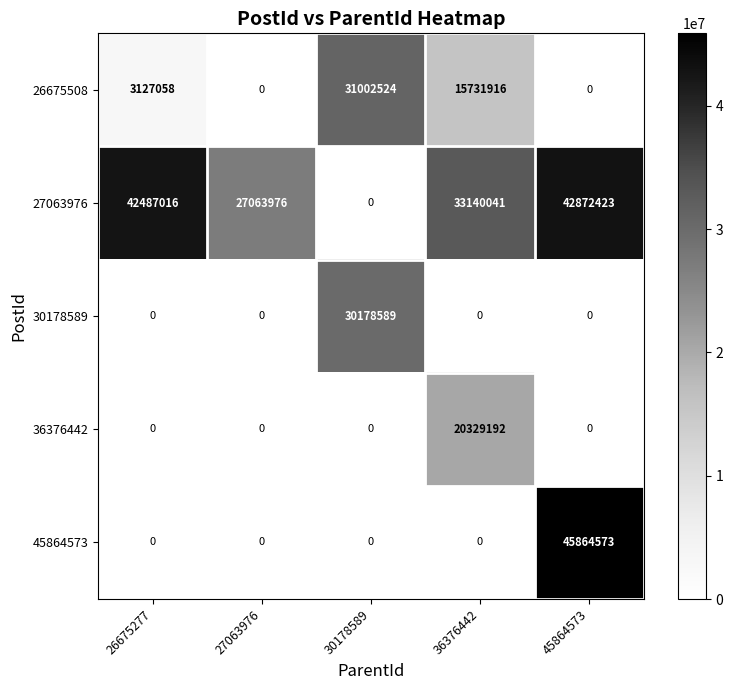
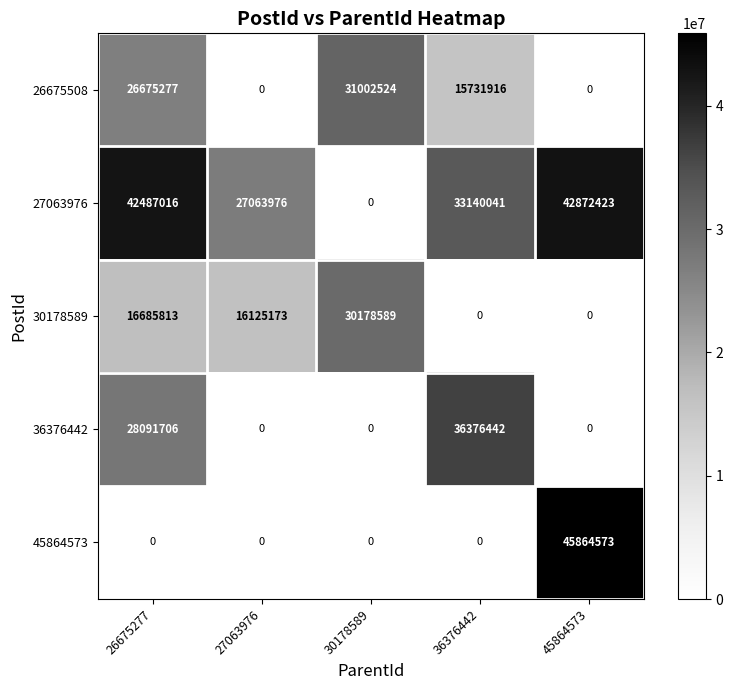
  {
    "26675508": {
-     "26675277": 3127058,
+     "26675277": 26675277,
      "27063976": 0,
      "30178589": 31002524,
      "36376442": 15731916,
      "45864573": 0
    },
    "27063976": {
      "26675277": 42487016,
      "27063976": 27063976,
      "30178589": 0,
      "36376442": 33140041,
      "45864573": 42872423
    },
    "30178589": {
-     "26675277": 0,
-     "27063976": 0,
+     "26675277": 16685813,
+     "27063976": 16125173,
      "30178589": 30178589,
      "36376442": 0,
      "45864573": 0
    },
    "36376442": {
-     "26675277": 0,
+     "26675277": 28091706,
      "27063976": 0,
      "30178589": 0,
-     "36376442": 20329192,
+     "36376442": 36376442,
      "45864573": 0
    },
    "45864573": {
      "26675277": 0,
      "27063976": 0,
      "30178589": 0,
      "36376442": 0,
      "45864573": 45864573
    }
  }
